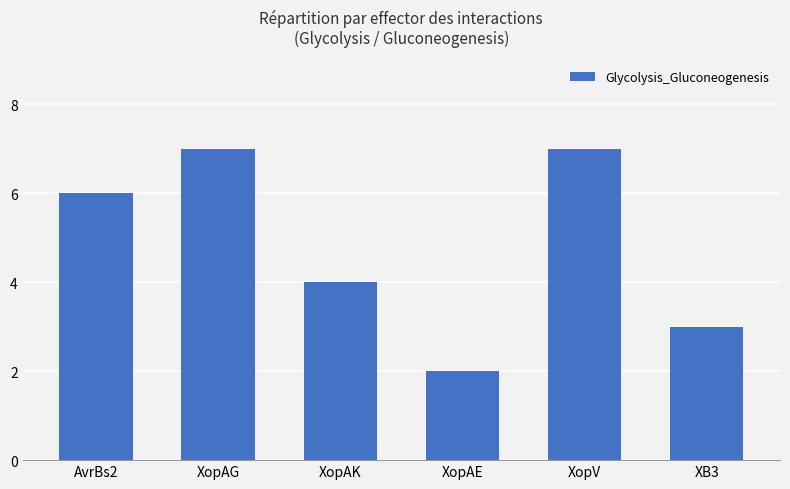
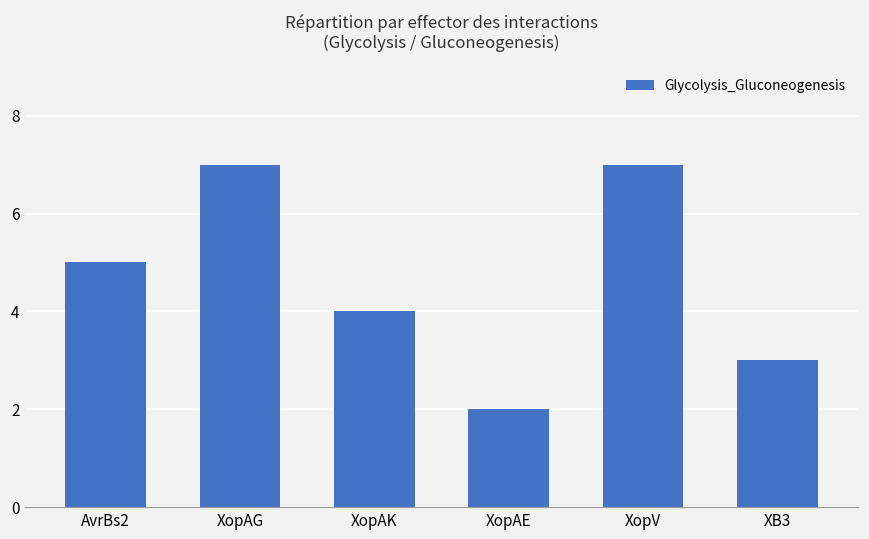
  {
-   "AvrBs2": 6,
+   "AvrBs2": 5,
    "XopAG": 7,
    "XopAK": 4,
    "XopAE": 2,
    "XopV": 7,
    "XB3": 3
  }
